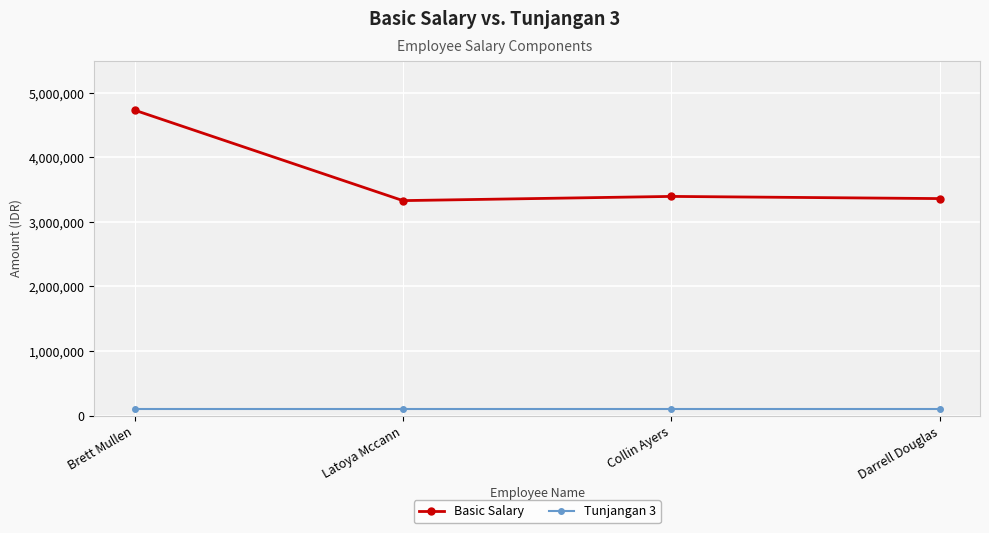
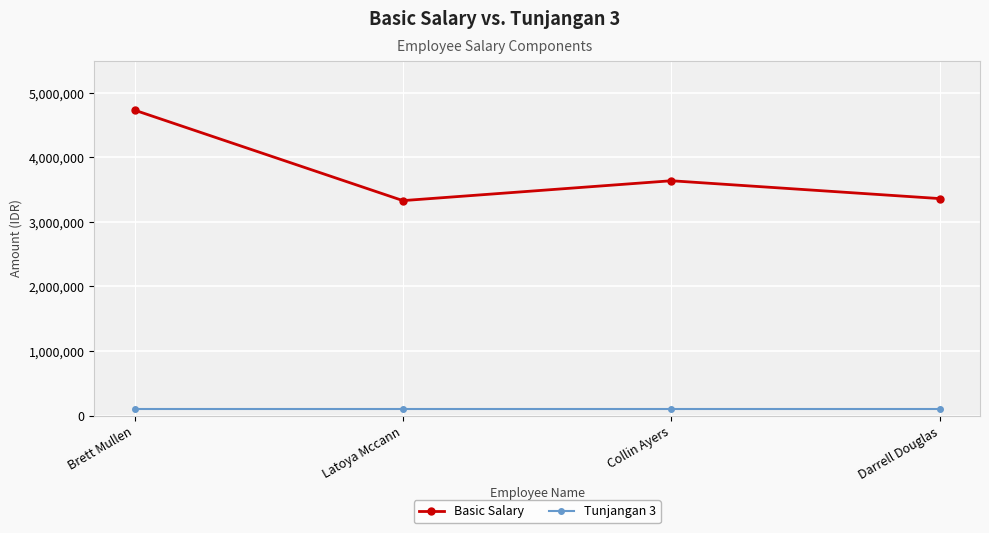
  {
    "Basic Salary": {
      "Brett Mullen": "4,700,000",
      "Latoya Mccann": "3,300,000",
-     "Collin Ayers": "3,400,000",
+     "Collin Ayers": "3,600,000",
      "Darrell Douglas": "3,400,000"
    },
    "Tunjangan 3": {
      "Brett Mullen": "100,000",
      "Latoya Mccann": "100,000",
      "Collin Ayers": "100,000",
      "Darrell Douglas": "100,000"
    }
  }
